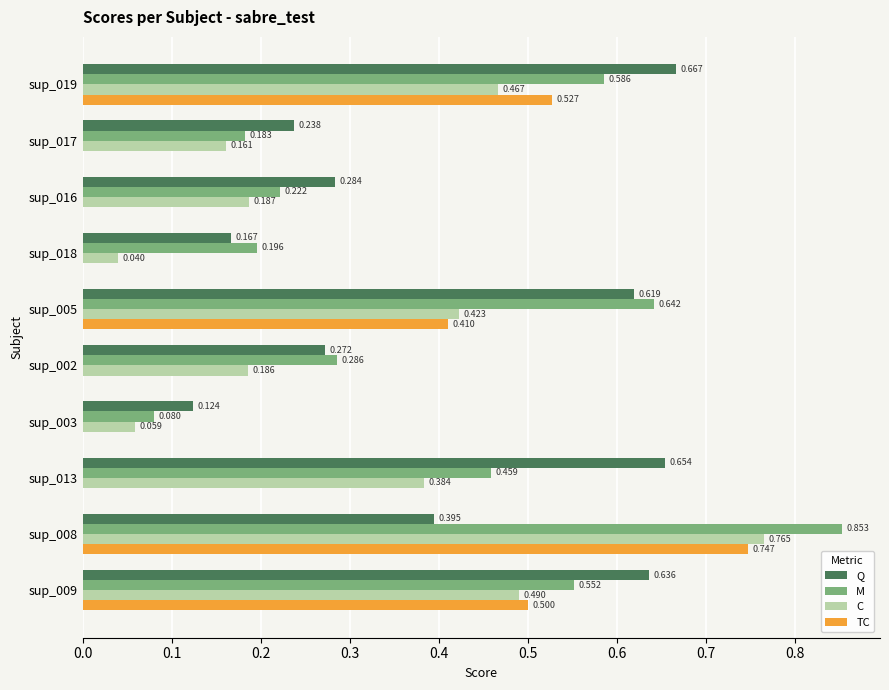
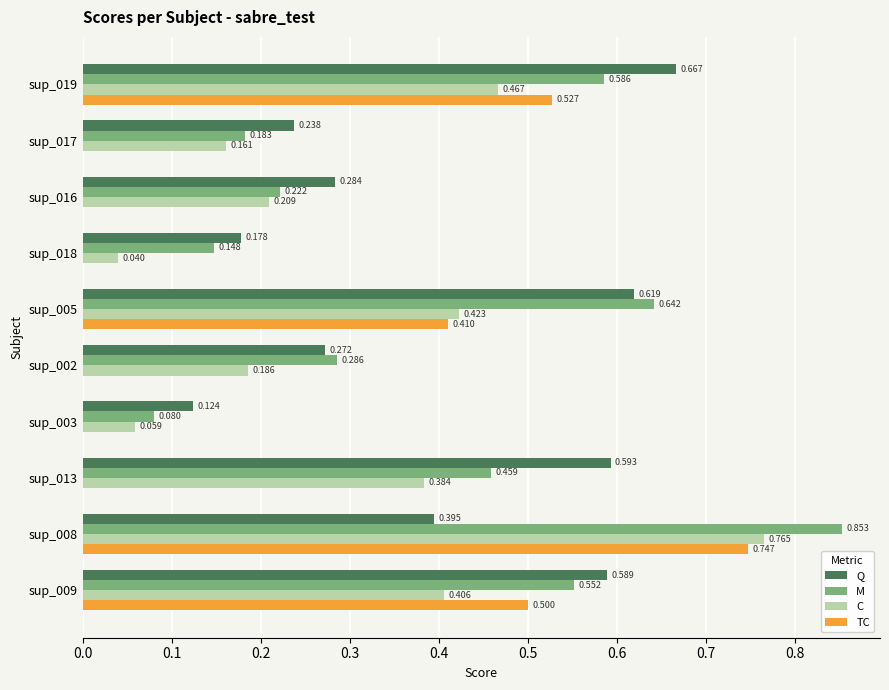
  {
    "Q": {
      "sup_019": 0.667,
      "sup_017": 0.238,
      "sup_016": 0.284,
-     "sup_018": 0.167,
+     "sup_018": 0.178,
      "sup_005": 0.619,
      "sup_002": 0.272,
      "sup_003": 0.124,
-     "sup_013": 0.654,
+     "sup_013": 0.593,
      "sup_008": 0.395,
-     "sup_009": 0.636
+     "sup_009": 0.589
    },
    "M": {
      "sup_019": 0.586,
      "sup_017": 0.183,
      "sup_016": 0.222,
-     "sup_018": 0.196,
+     "sup_018": 0.148,
      "sup_005": 0.642,
      "sup_002": 0.286,
      "sup_003": 0.080,
      "sup_013": 0.459,
      "sup_008": 0.853,
      "sup_009": 0.552
    },
    "C": {
      "sup_019": 0.467,
      "sup_017": 0.161,
-     "sup_016": 0.187,
+     "sup_016": 0.209,
      "sup_018": 0.040,
      "sup_005": 0.423,
      "sup_002": 0.186,
      "sup_003": 0.059,
      "sup_013": 0.384,
      "sup_008": 0.765,
-     "sup_009": 0.490
+     "sup_009": 0.406
    },
    "TC": {
      "sup_019": 0.527,
      "sup_005": 0.410,
      "sup_008": 0.747,
      "sup_009": 0.500
    }
  }
